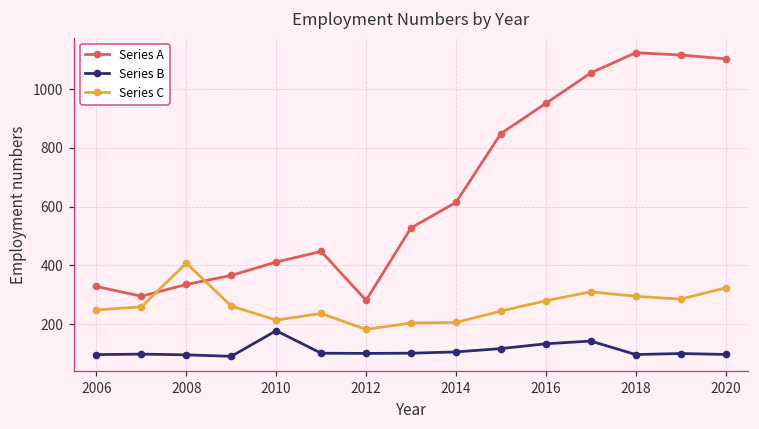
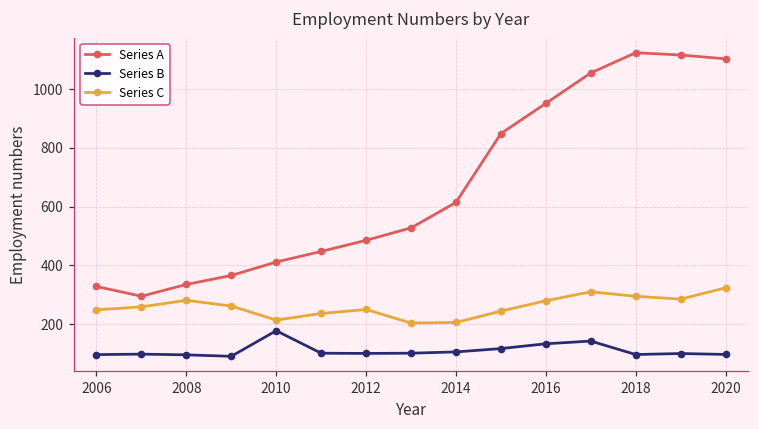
  {
    "Series A": {
      "2006": 330,
      "2008": 340,
      "2010": 410,
-     "2012": 280,
+     "2012": 490,
      "2014": 610,
      "2016": 950,
      "2018": 1120,
      "2020": 1100
    },
    "Series B": {
      "2006": 100,
      "2008": 100,
      "2010": 180,
      "2012": 100,
      "2014": 110,
      "2016": 130,
      "2018": 100,
      "2020": 100
    },
    "Series C": {
      "2006": 250,
-     "2008": 410,
+     "2008": 280,
      "2010": 210,
-     "2012": 180,
+     "2012": 250,
      "2014": 210,
      "2016": 280,
      "2018": 300,
      "2020": 320
    }
  }
